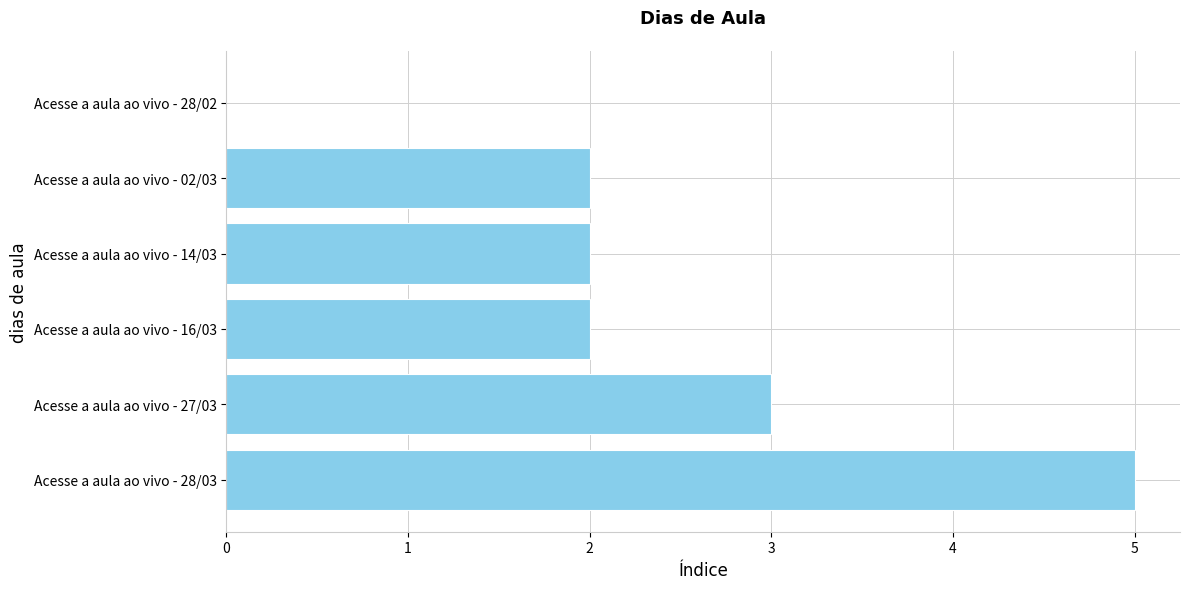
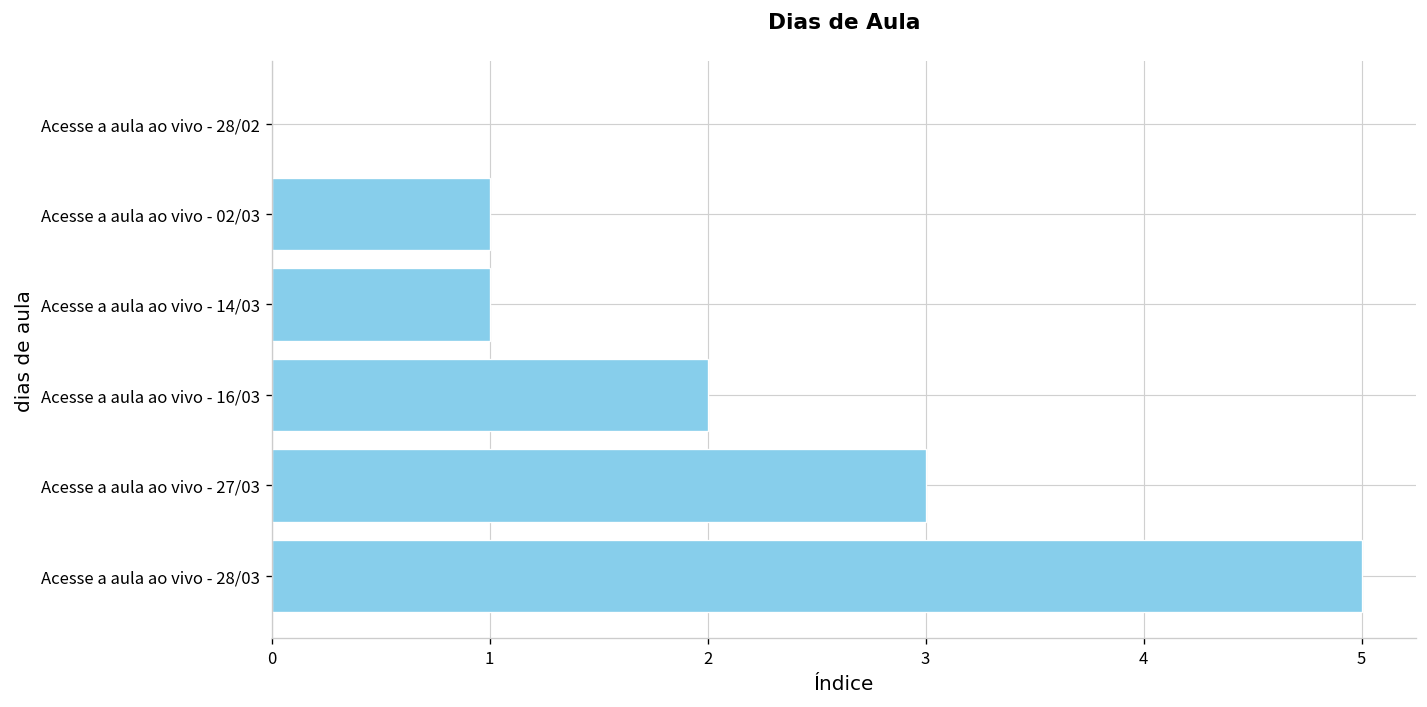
  {
    "Acesse a aula ao vivo - 28/02": 0,
-   "Acesse a aula ao vivo - 02/03": 2,
-   "Acesse a aula ao vivo - 14/03": 2,
+   "Acesse a aula ao vivo - 02/03": 1,
+   "Acesse a aula ao vivo - 14/03": 1,
    "Acesse a aula ao vivo - 16/03": 2,
    "Acesse a aula ao vivo - 27/03": 3,
    "Acesse a aula ao vivo - 28/03": 5
  }
